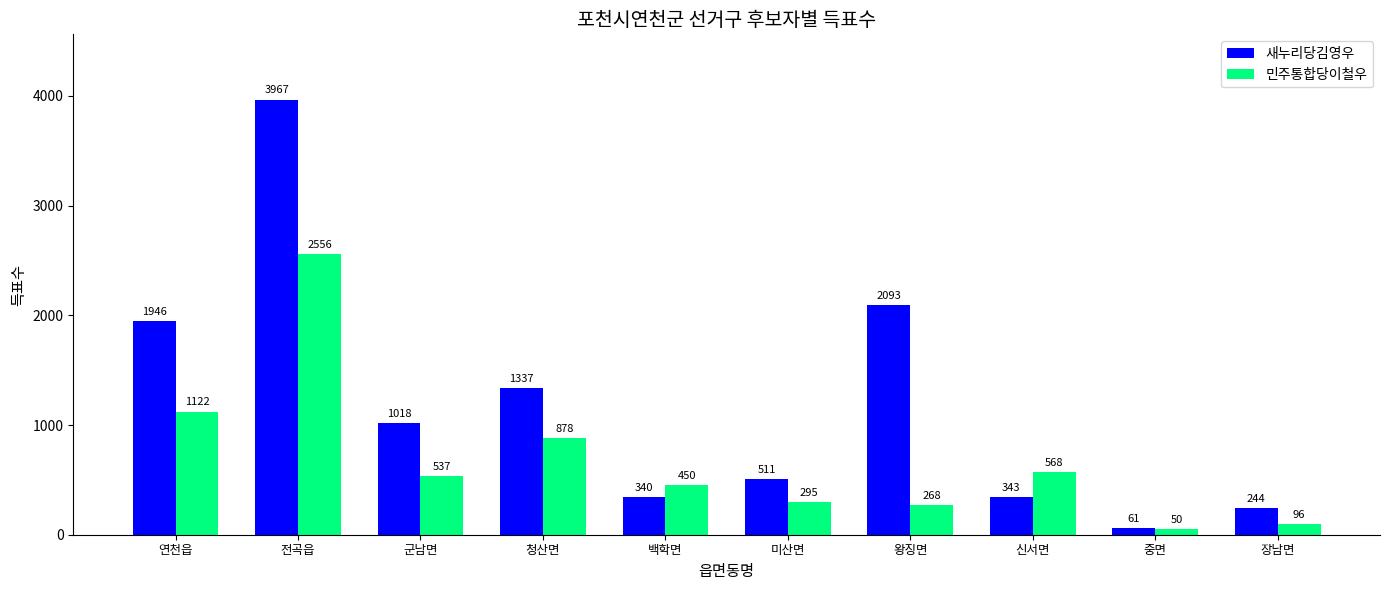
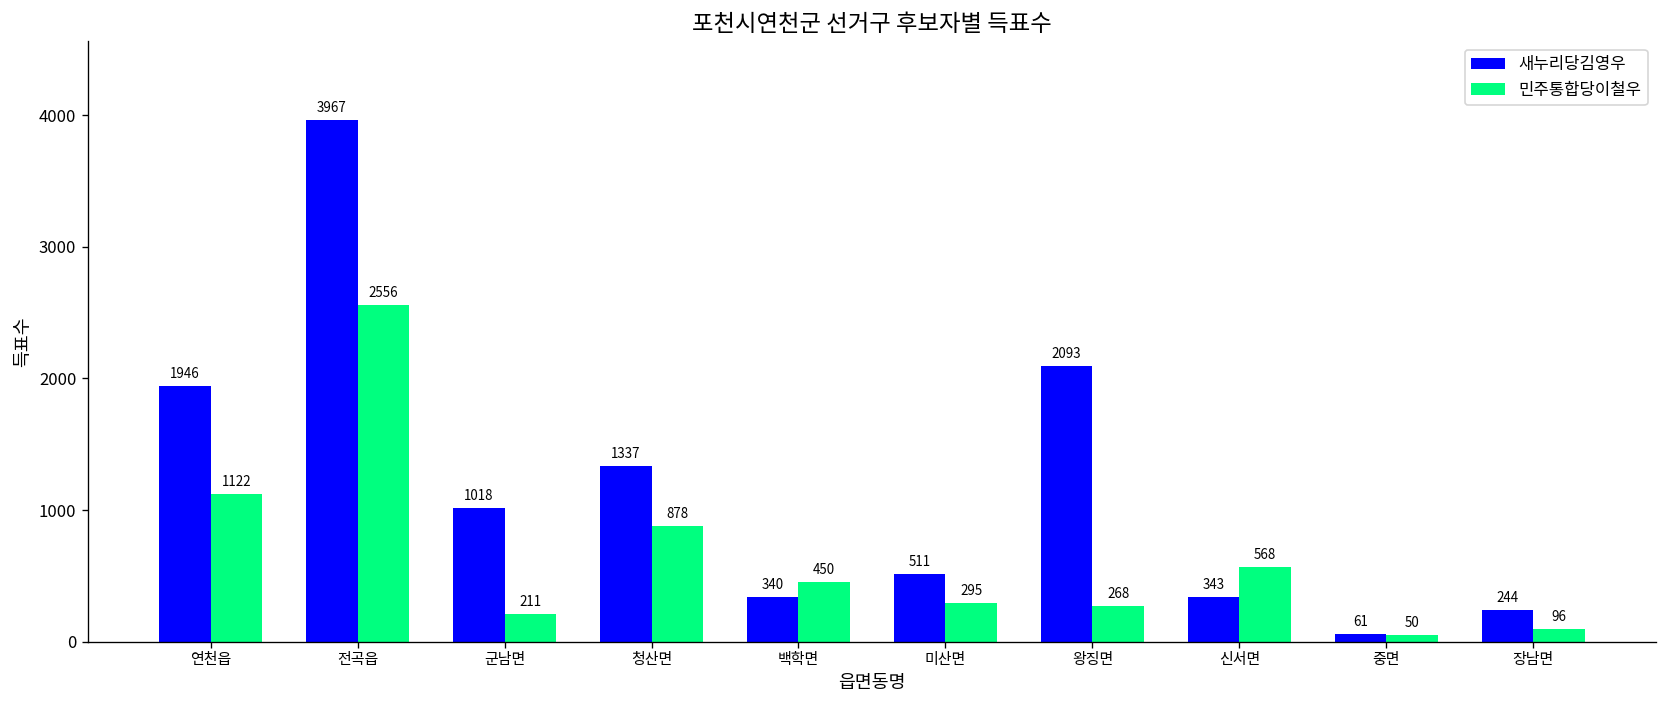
  {
    "새누리당김영우": {
      "연천읍": 1946,
      "전곡읍": 3967,
      "군남면": 1018,
      "청산면": 1337,
      "백학면": 340,
      "미산면": 511,
      "왕징면": 2093,
      "신서면": 343,
      "중면": 61,
      "장남면": 244
    },
    "민주통합당이철우": {
      "연천읍": 1122,
      "전곡읍": 2556,
-     "군남면": 537,
+     "군남면": 211,
      "청산면": 878,
      "백학면": 450,
      "미산면": 295,
      "왕징면": 268,
      "신서면": 568,
      "중면": 50,
      "장남면": 96
    }
  }
